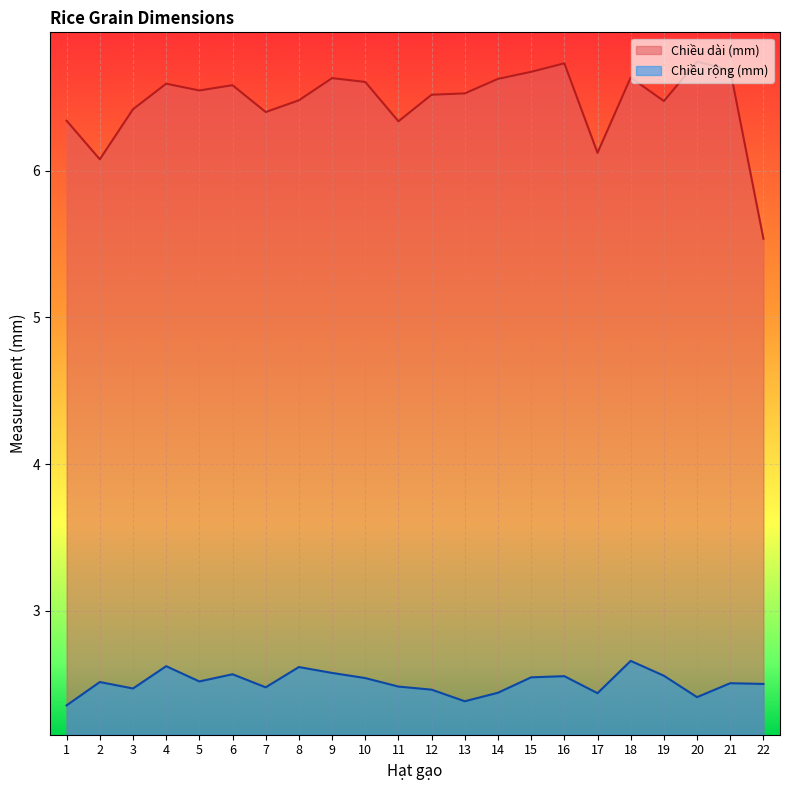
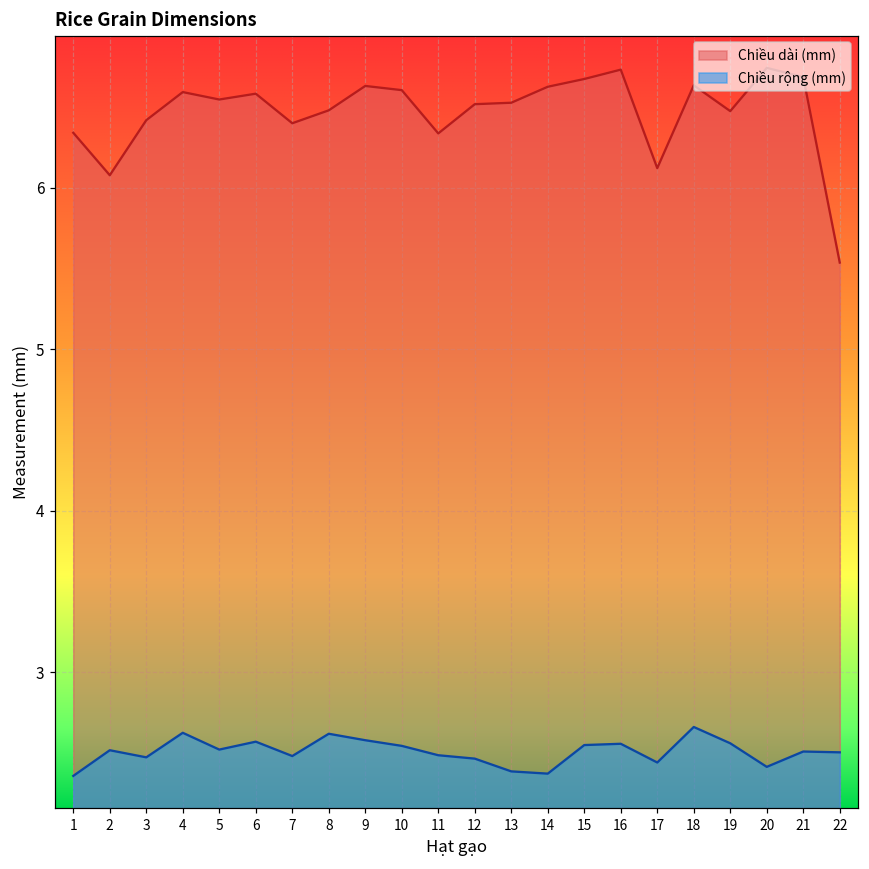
  {
    "Chiều dài (mm)": {
      "1": 6.34,
      "2": 6.08,
      "3": 6.42,
      "4": 6.59,
      "5": 6.55,
      "6": 6.58,
      "7": 6.40,
      "8": 6.48,
      "9": 6.63,
      "10": 6.60,
      "11": 6.34,
      "12": 6.52,
      "13": 6.53,
      "14": 6.63,
      "15": 6.67,
      "16": 6.73,
      "17": 6.12,
      "18": 6.63,
      "19": 6.47,
      "22": 5.54
    },
    "Chiều rộng (mm)": {
      "1": 2.36,
      "2": 2.52,
      "3": 2.47,
      "4": 2.62,
      "5": 2.52,
      "6": 2.57,
      "7": 2.48,
      "8": 2.62,
      "9": 2.58,
      "10": 2.54,
      "11": 2.49,
      "12": 2.46,
      "13": 2.39,
-     "14": 2.44,
+     "14": 2.37,
      "15": 2.55,
      "16": 2.56,
      "17": 2.44,
      "18": 2.66,
      "19": 2.56,
      "20": 2.41,
      "21": 2.51,
      "22": 2.50
    }
  }
